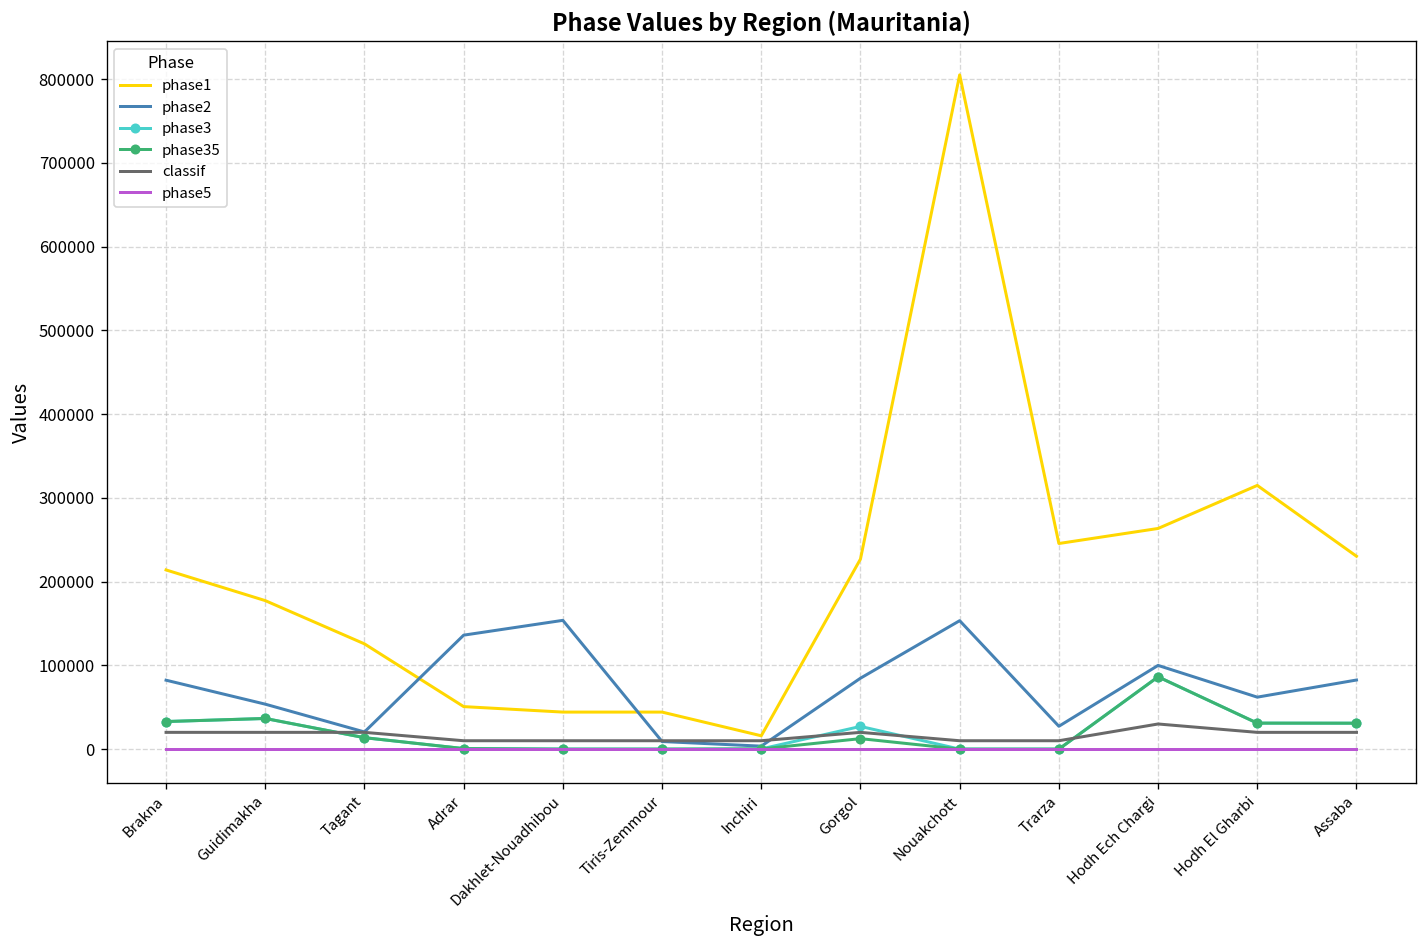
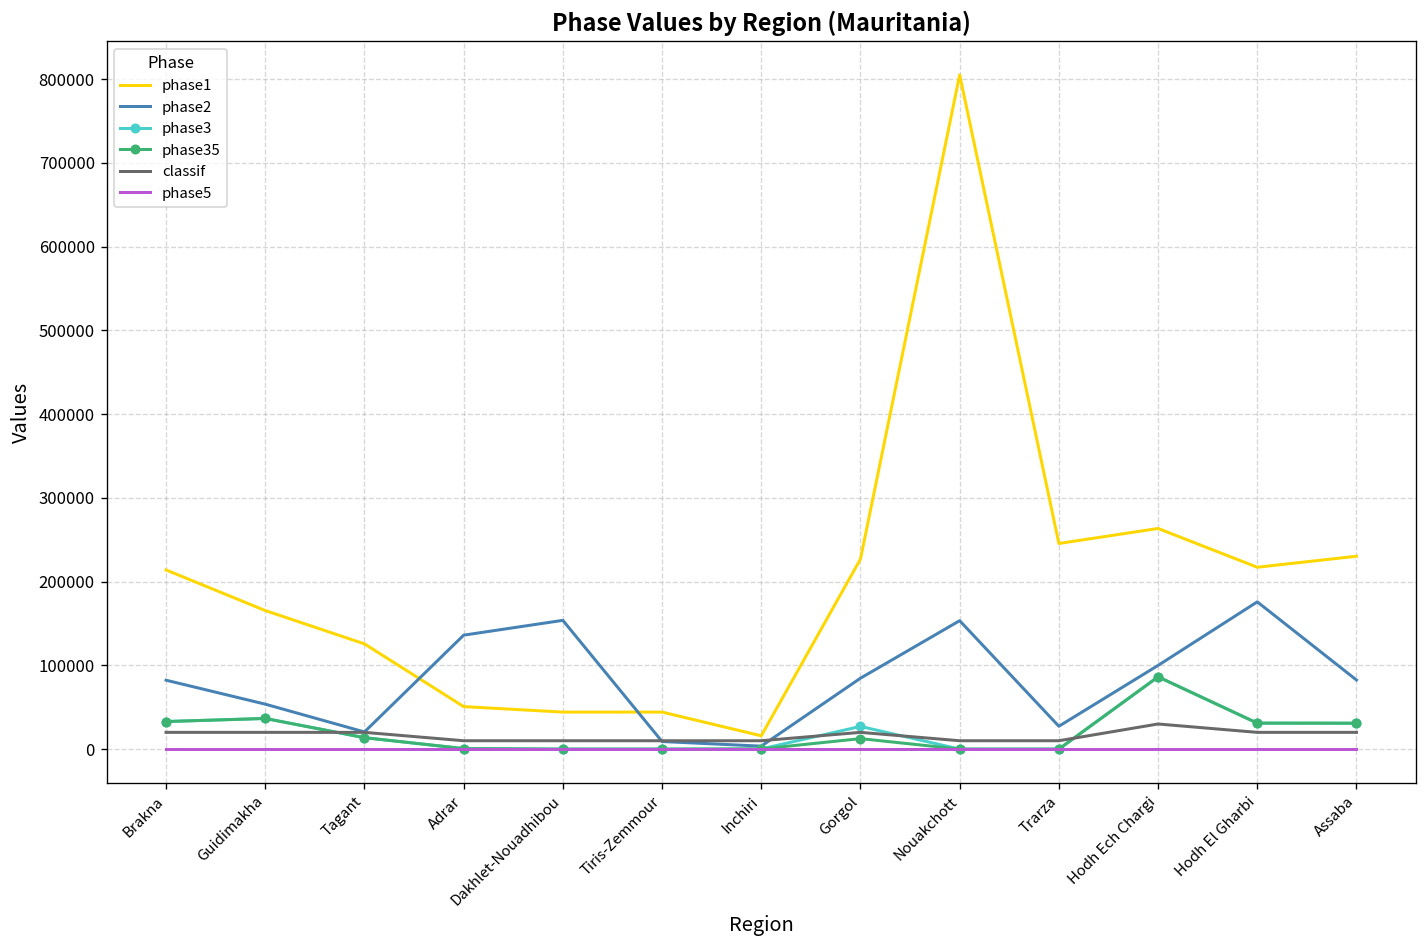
  {
    "phase1": {
      "Brakna": 210000,
-     "Guidimakha": 180000,
+     "Guidimakha": 170000,
      "Tagant": 130000,
      "Adrar": 50000,
      "Dakhlet-Nouadhibou": 40000,
      "Tiris-Zemmour": 40000,
      "Inchiri": 20000,
      "Gorgol": 230000,
      "Nouakchott": 810000,
      "Trarza": 250000,
      "Hodh Ech Chargi": 260000,
-     "Hodh El Gharbi": 310000,
+     "Hodh El Gharbi": 220000,
      "Assaba": 230000
    },
    "phase2": {
      "Brakna": 80000,
      "Guidimakha": 50000,
      "Adrar": 140000,
      "Dakhlet-Nouadhibou": 150000,
      "Gorgol": 80000,
      "Nouakchott": 150000,
      "Trarza": 30000,
      "Hodh Ech Chargi": 100000,
-     "Hodh El Gharbi": 60000,
+     "Hodh El Gharbi": 180000,
      "Assaba": 80000
    },
    "phase3": {
      "Gorgol": 30000
    },
    "phase35": {
      "Gorgol": 10000
    },
    "classif": {
      "Brakna": 20000,
      "Guidimakha": 20000,
      "Adrar": 10000,
      "Dakhlet-Nouadhibou": 10000,
      "Inchiri": 10000,
      "Gorgol": 20000,
      "Nouakchott": 10000,
      "Trarza": 10000,
      "Hodh Ech Chargi": 30000,
      "Hodh El Gharbi": 20000,
      "Assaba": 20000
    },
    "phase5": {
      "Brakna": 0,
      "Guidimakha": 0,
      "Tagant": 0,
      "Gorgol": 0,
      "Hodh Ech Chargi": 0,
      "Hodh El Gharbi": 0,
      "Assaba": 0
    }
  }
